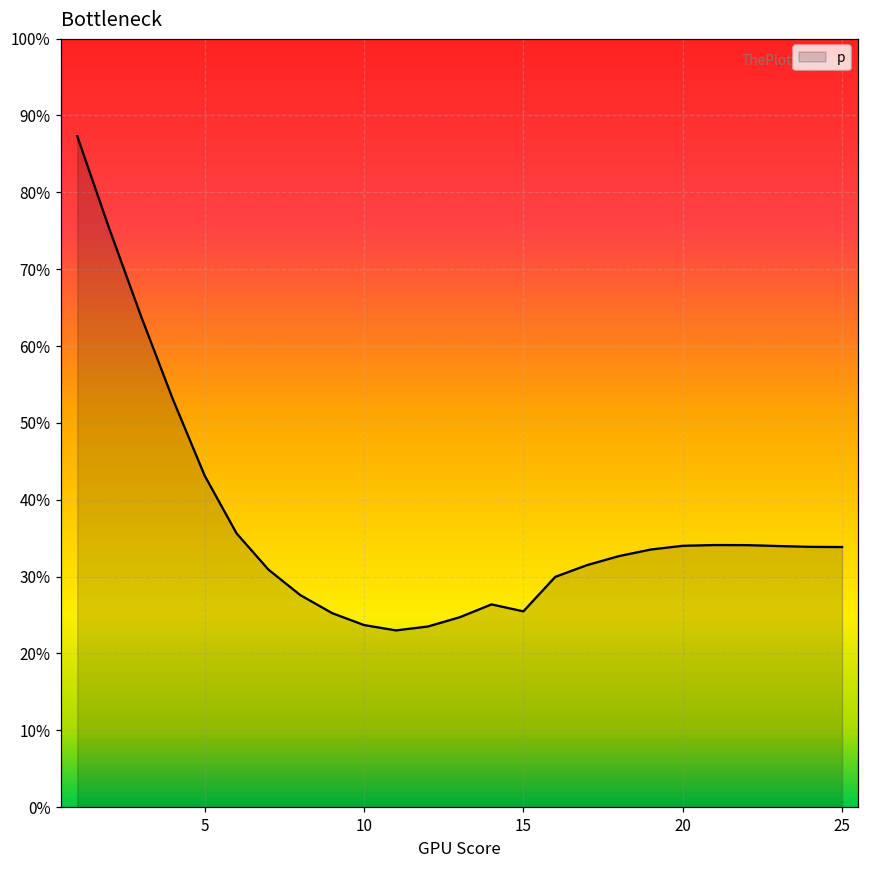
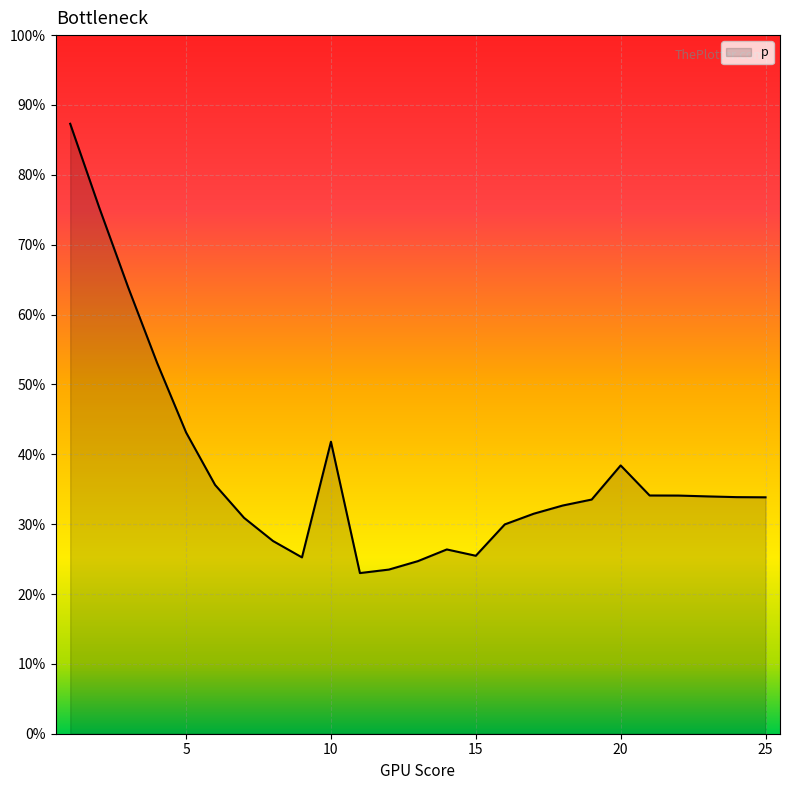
  {
    "5": "43%",
-   "10": "24%",
+   "10": "42%",
    "15": "25%",
-   "20": "34%",
+   "20": "38%",
    "25": "34%"
  }
